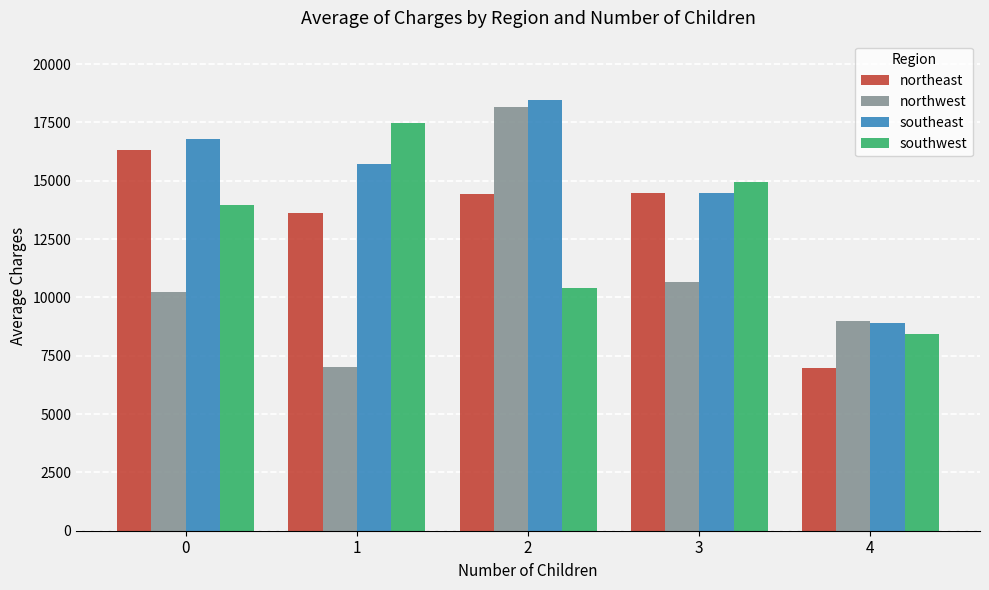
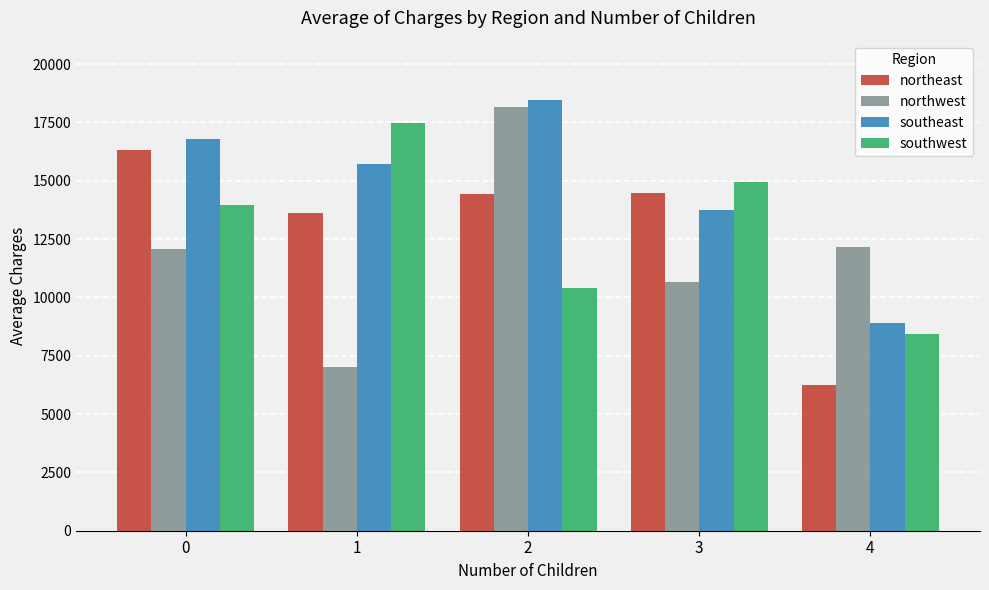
  {
    "northeast": {
      "0": 16300,
      "1": 13600,
      "2": 14400,
      "3": 14500,
-     "4": 7000
+     "4": 6200
    },
    "northwest": {
-     "0": 10200,
+     "0": 12100,
      "1": 7000,
      "2": 18200,
      "3": 10600,
-     "4": 9000
+     "4": 12200
    },
    "southeast": {
      "0": 16800,
      "1": 15700,
      "2": 18400,
-     "3": 14500,
+     "3": 13700,
      "4": 8900
    },
    "southwest": {
      "0": 13900,
      "1": 17500,
      "2": 10400,
      "3": 14900,
      "4": 8400
    }
  }
